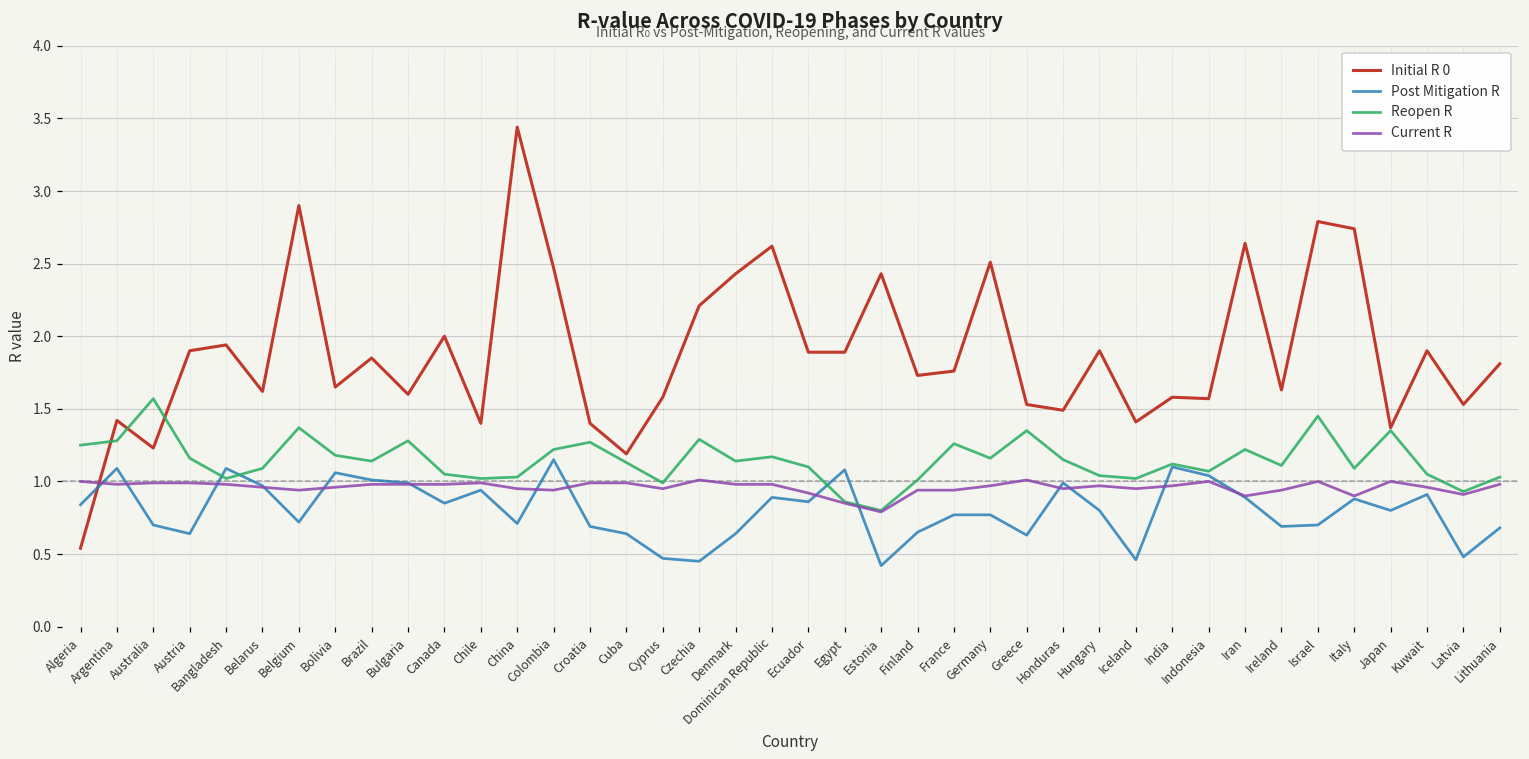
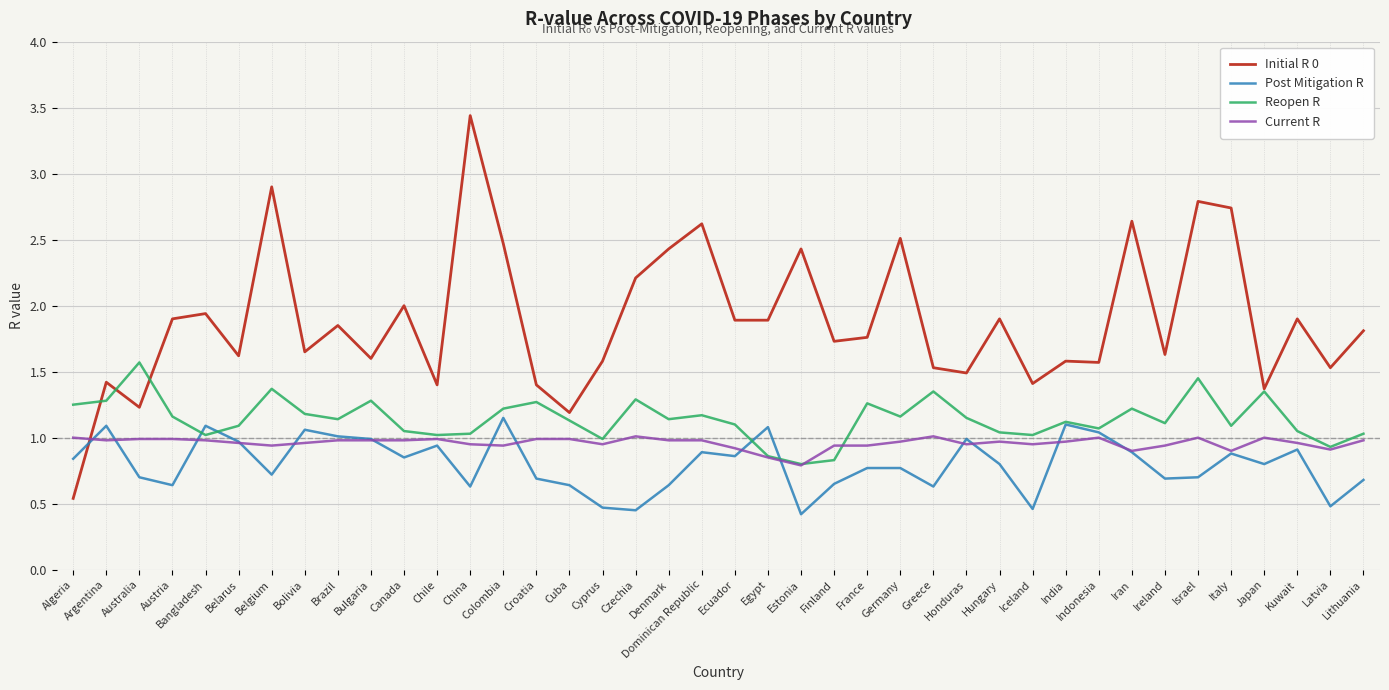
  {
    "Initial R 0": {
      "Algeria": 0.54,
      "Argentina": 1.42,
      "Australia": 1.23,
      "Austria": 1.90,
      "Bangladesh": 1.94,
      "Belarus": 1.62,
      "Belgium": 2.90,
      "Bolivia": 1.65,
      "Brazil": 1.85,
      "Bulgaria": 1.60,
      "Canada": 2.00,
      "Chile": 1.40,
      "China": 3.44,
      "Colombia": 2.47,
      "Croatia": 1.40,
      "Cuba": 1.19,
      "Cyprus": 1.58,
      "Czechia": 2.21,
      "Denmark": 2.43,
      "Dominican Republic": 2.62,
      "Ecuador": 1.89,
      "Egypt": 1.89,
      "Estonia": 2.43,
      "Finland": 1.73,
      "France": 1.76,
      "Germany": 2.51,
      "Greece": 1.53,
      "Honduras": 1.49,
      "Hungary": 1.90,
      "Iceland": 1.41,
      "India": 1.58,
      "Indonesia": 1.57,
      "Iran": 2.64,
      "Ireland": 1.63,
      "Israel": 2.79,
      "Italy": 2.74,
      "Japan": 1.37,
      "Kuwait": 1.90,
      "Latvia": 1.53,
      "Lithuania": 1.81
    },
    "Post Mitigation R": {
      "Algeria": 0.84,
      "Argentina": 1.09,
      "Australia": 0.70,
      "Austria": 0.64,
      "Bangladesh": 1.09,
      "Belgium": 0.72,
      "Bolivia": 1.06,
      "Brazil": 1.01,
      "Canada": 0.85,
      "Chile": 0.94,
-     "China": 0.71,
+     "China": 0.63,
      "Colombia": 1.15,
      "Croatia": 0.69,
      "Cuba": 0.64,
      "Cyprus": 0.47,
      "Czechia": 0.45,
      "Denmark": 0.64,
      "Dominican Republic": 0.89,
      "Ecuador": 0.86,
      "Egypt": 1.08,
      "Estonia": 0.42,
      "Finland": 0.65,
      "France": 0.77,
      "Germany": 0.77,
      "Greece": 0.63,
      "Honduras": 0.99,
      "Hungary": 0.80,
      "Iceland": 0.46,
      "India": 1.10,
      "Indonesia": 1.04,
      "Ireland": 0.69,
      "Israel": 0.70,
      "Italy": 0.88,
      "Japan": 0.80,
      "Kuwait": 0.91,
      "Latvia": 0.48,
      "Lithuania": 0.68
    },
    "Reopen R": {
      "Algeria": 1.25,
      "Argentina": 1.28,
      "Australia": 1.57,
      "Austria": 1.16,
      "Bangladesh": 1.02,
      "Belarus": 1.09,
      "Belgium": 1.37,
      "Bolivia": 1.18,
      "Brazil": 1.14,
      "Bulgaria": 1.28,
      "Canada": 1.05,
      "Chile": 1.02,
      "China": 1.03,
      "Colombia": 1.22,
      "Croatia": 1.27,
      "Cuba": 1.13,
      "Cyprus": 0.99,
      "Czechia": 1.29,
      "Denmark": 1.14,
      "Dominican Republic": 1.17,
      "Ecuador": 1.10,
-     "Finland": 1.01,
+     "Finland": 0.83,
      "France": 1.26,
      "Germany": 1.16,
      "Greece": 1.35,
      "Honduras": 1.15,
      "Hungary": 1.04,
      "Iceland": 1.02,
      "India": 1.12,
      "Indonesia": 1.07,
      "Iran": 1.22,
      "Ireland": 1.11,
      "Israel": 1.45,
      "Italy": 1.09,
      "Japan": 1.35,
      "Kuwait": 1.05,
      "Latvia": 0.93,
      "Lithuania": 1.03
    },
    "Current R": {
      "Algeria": 1.00,
      "Argentina": 0.98,
      "Australia": 0.99,
      "Austria": 0.99,
      "Bangladesh": 0.98,
      "Belgium": 0.94,
      "Bolivia": 0.96,
      "Brazil": 0.98,
      "Canada": 0.98,
      "Chile": 0.99,
      "China": 0.95,
      "Colombia": 0.94,
      "Croatia": 0.99,
      "Cuba": 0.99,
      "Cyprus": 0.95,
      "Czechia": 1.01,
      "Denmark": 0.98,
      "Dominican Republic": 0.98,
      "Ecuador": 0.92,
      "Finland": 0.94,
      "France": 0.94,
      "Germany": 0.97,
      "Greece": 1.01,
      "Honduras": 0.95,
      "Hungary": 0.97,
      "Iceland": 0.95,
      "India": 0.97,
      "Indonesia": 1.00,
      "Ireland": 0.94,
      "Israel": 1.00,
      "Italy": 0.90,
      "Japan": 1.00,
      "Kuwait": 0.96,
      "Latvia": 0.91,
      "Lithuania": 0.98
    }
  }
